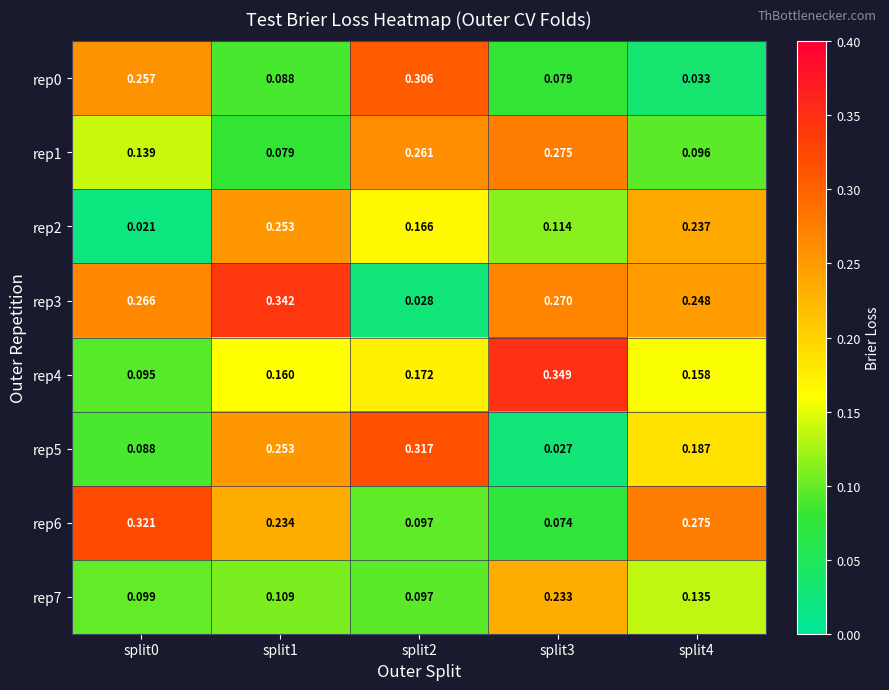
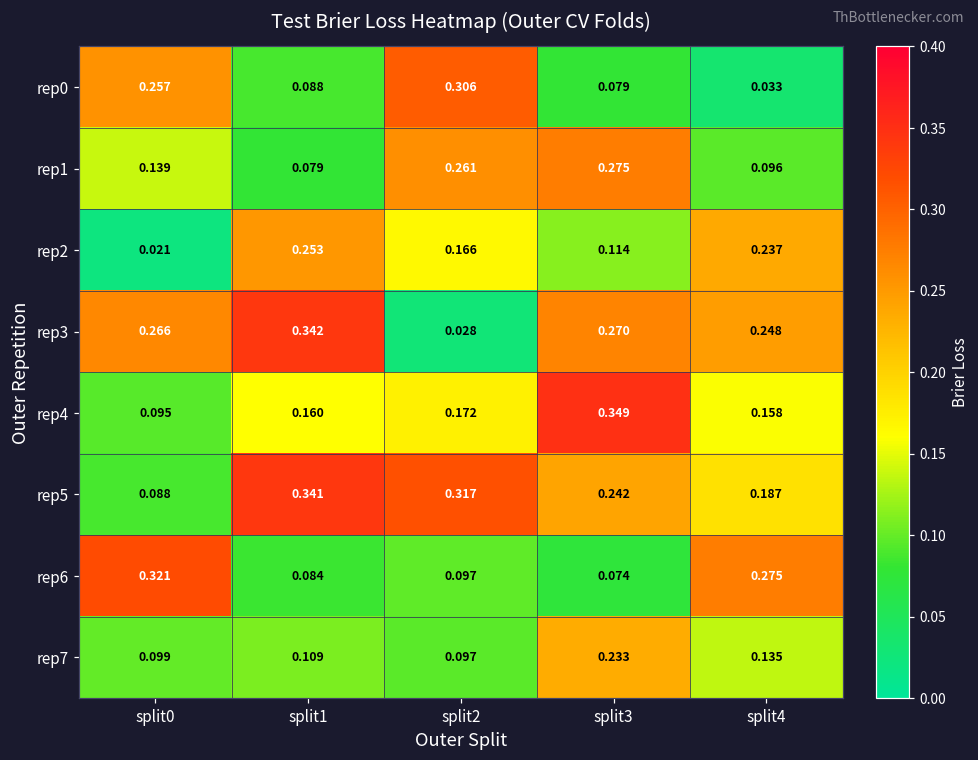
  {
    "rep0": {
      "split0": 0.257,
      "split1": 0.088,
      "split2": 0.306,
      "split3": 0.079,
      "split4": 0.033
    },
    "rep1": {
      "split0": 0.139,
      "split1": 0.079,
      "split2": 0.261,
      "split3": 0.275,
      "split4": 0.096
    },
    "rep2": {
      "split0": 0.021,
      "split1": 0.253,
      "split2": 0.166,
      "split3": 0.114,
      "split4": 0.237
    },
    "rep3": {
      "split0": 0.266,
      "split1": 0.342,
      "split2": 0.028,
      "split3": 0.270,
      "split4": 0.248
    },
    "rep4": {
      "split0": 0.095,
      "split1": 0.160,
      "split2": 0.172,
      "split3": 0.349,
      "split4": 0.158
    },
    "rep5": {
      "split0": 0.088,
-     "split1": 0.253,
+     "split1": 0.341,
      "split2": 0.317,
-     "split3": 0.027,
+     "split3": 0.242,
      "split4": 0.187
    },
    "rep6": {
      "split0": 0.321,
-     "split1": 0.234,
+     "split1": 0.084,
      "split2": 0.097,
      "split3": 0.074,
      "split4": 0.275
    },
    "rep7": {
      "split0": 0.099,
      "split1": 0.109,
      "split2": 0.097,
      "split3": 0.233,
      "split4": 0.135
    }
  }
